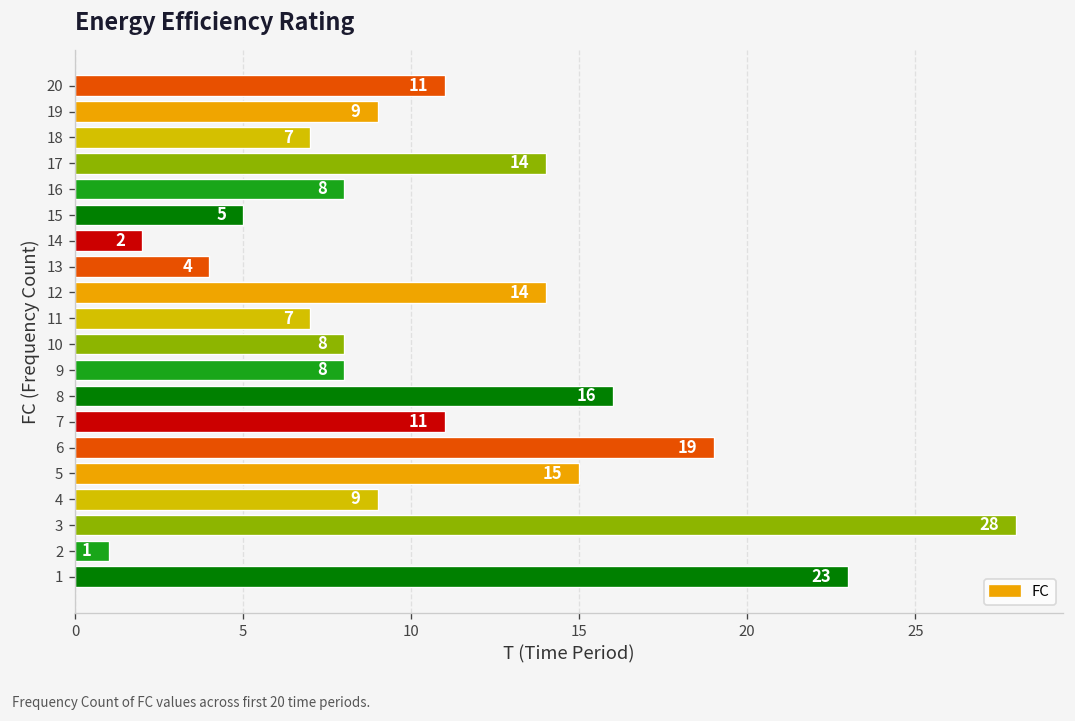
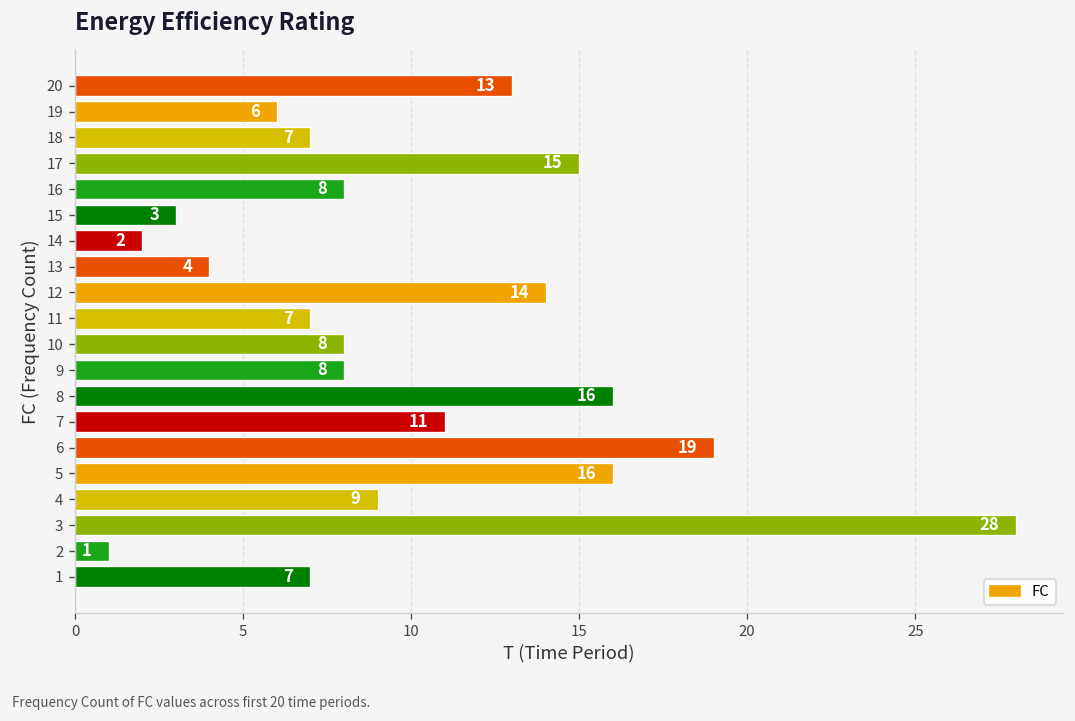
  {
-   "20": 11,
-   "19": 9,
+   "20": 13,
+   "19": 6,
    "18": 7,
-   "17": 14,
+   "17": 15,
    "16": 8,
-   "15": 5,
+   "15": 3,
    "14": 2,
    "13": 4,
    "12": 14,
    "11": 7,
    "10": 8,
    "9": 8,
    "8": 16,
    "7": 11,
    "6": 19,
-   "5": 15,
+   "5": 16,
    "4": 9,
    "3": 28,
    "2": 1,
-   "1": 23
+   "1": 7
  }
